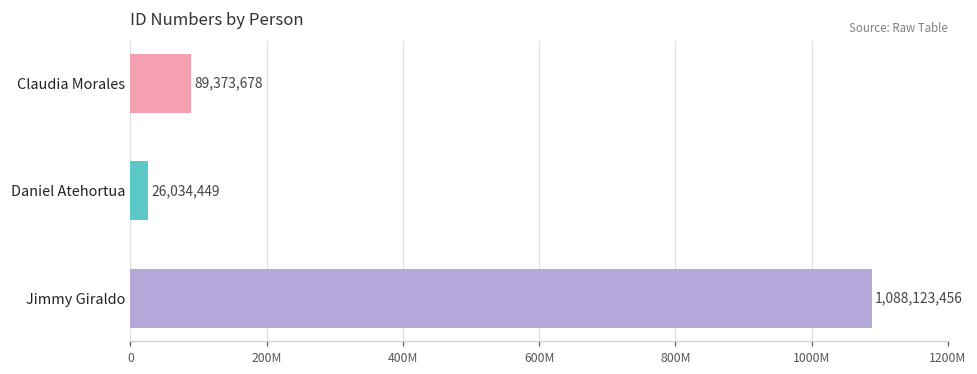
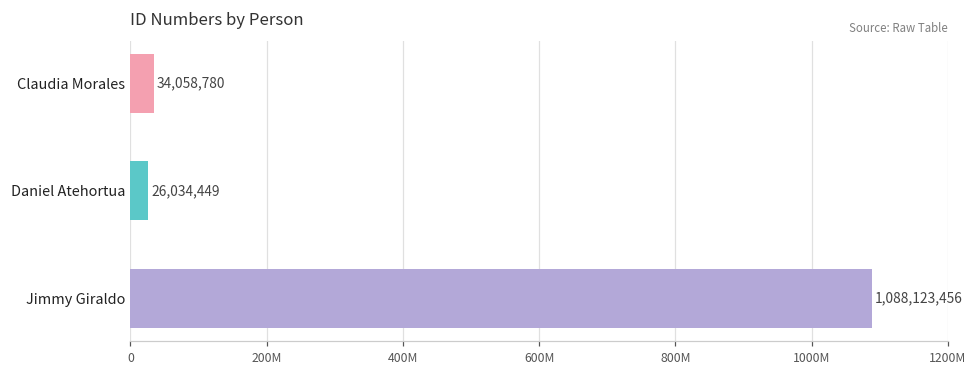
  {
-   "Claudia Morales": "89,373,678",
+   "Claudia Morales": "34,058,780",
    "Daniel Atehortua": "26,034,449",
    "Jimmy Giraldo": "1,088,123,456"
  }
